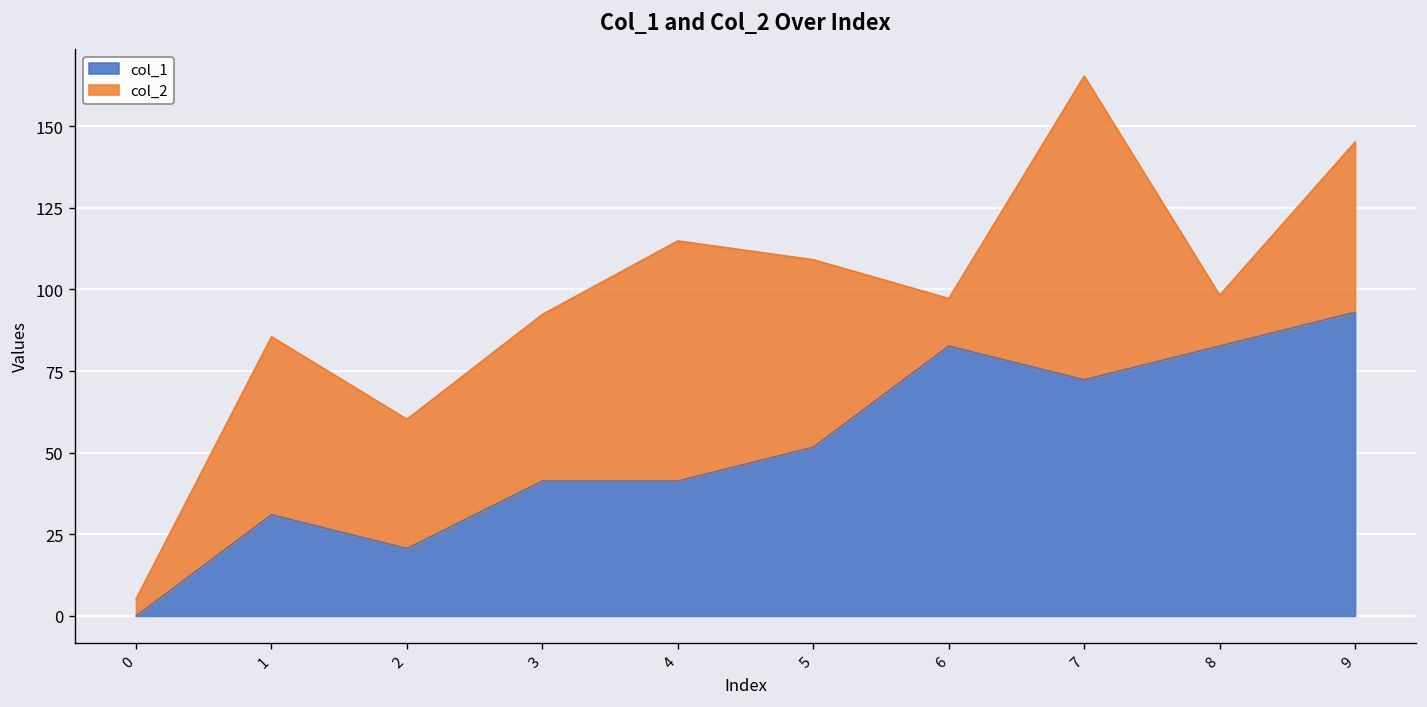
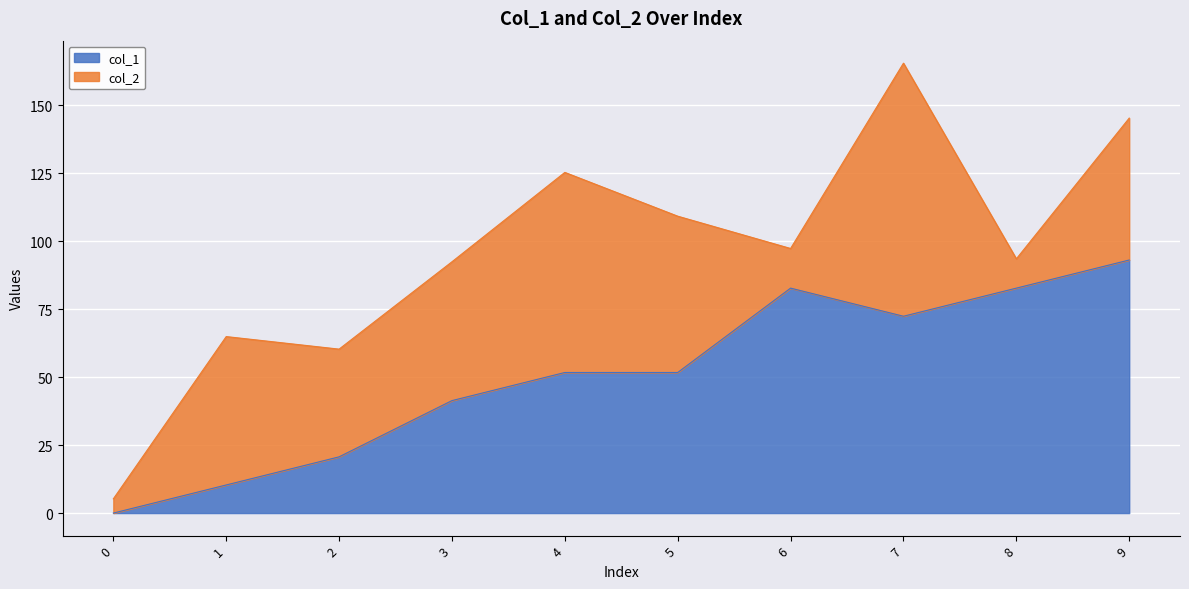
  {
    "col_1": {
      "0": 0,
-     "1": 31,
+     "1": 10,
      "2": 21,
      "3": 41,
-     "4": 41,
+     "4": 52,
      "5": 52,
      "6": 83,
      "7": 72,
      "8": 83,
      "9": 93
    },
    "col_2": {
      "0": 5,
      "1": 55,
      "2": 40,
      "3": 51,
      "4": 74,
      "5": 57,
      "6": 15,
      "7": 93,
-     "8": 16,
+     "8": 11,
      "9": 52
    }
  }
